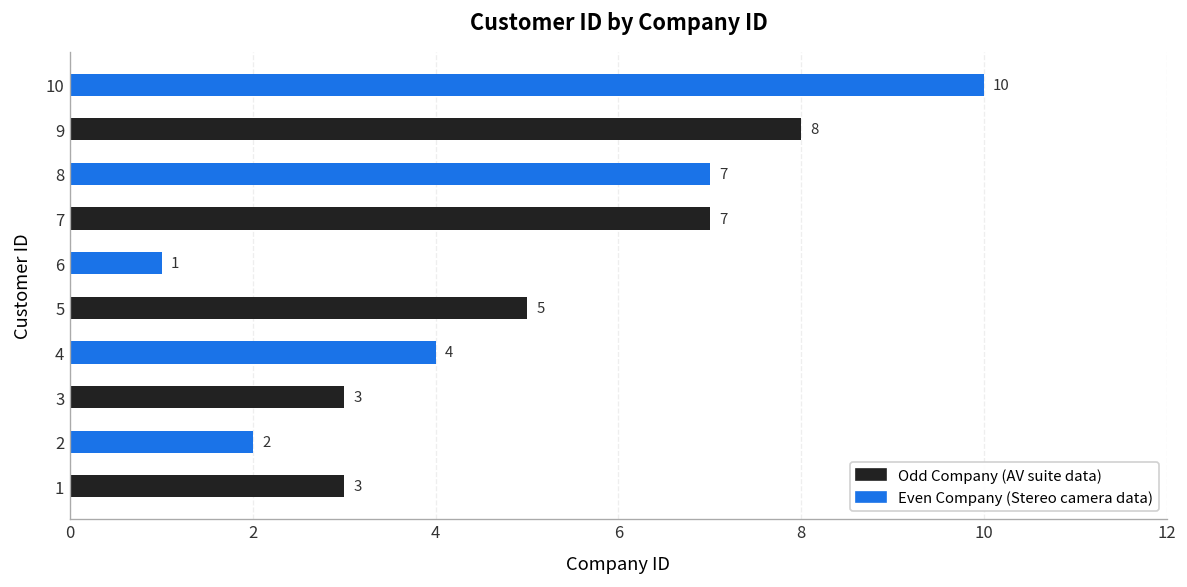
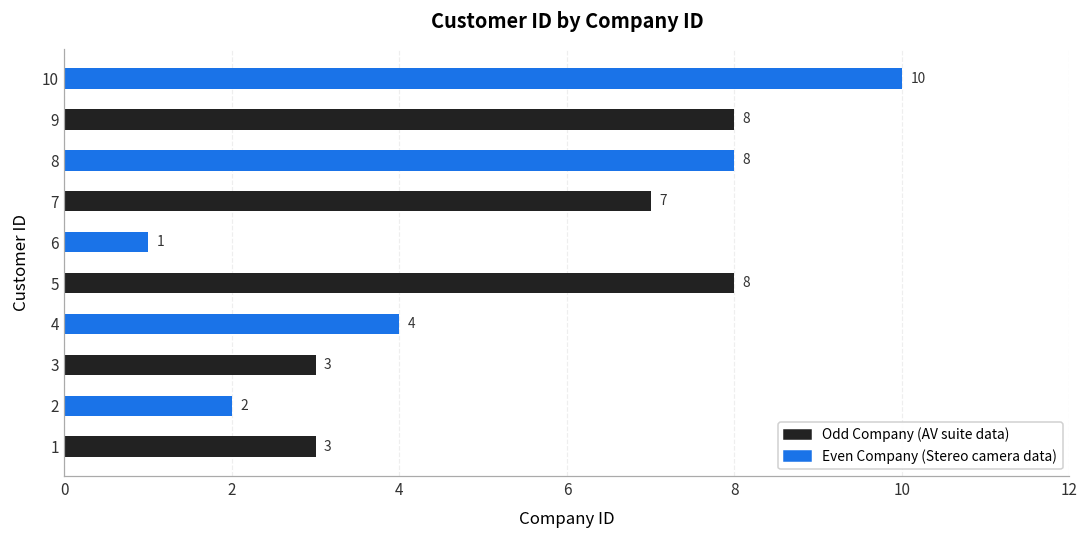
  {
    "10": 10,
    "9": 8,
-   "8": 7,
+   "8": 8,
    "7": 7,
    "6": 1,
-   "5": 5,
+   "5": 8,
    "4": 4,
    "3": 3,
    "2": 2,
    "1": 3
  }
